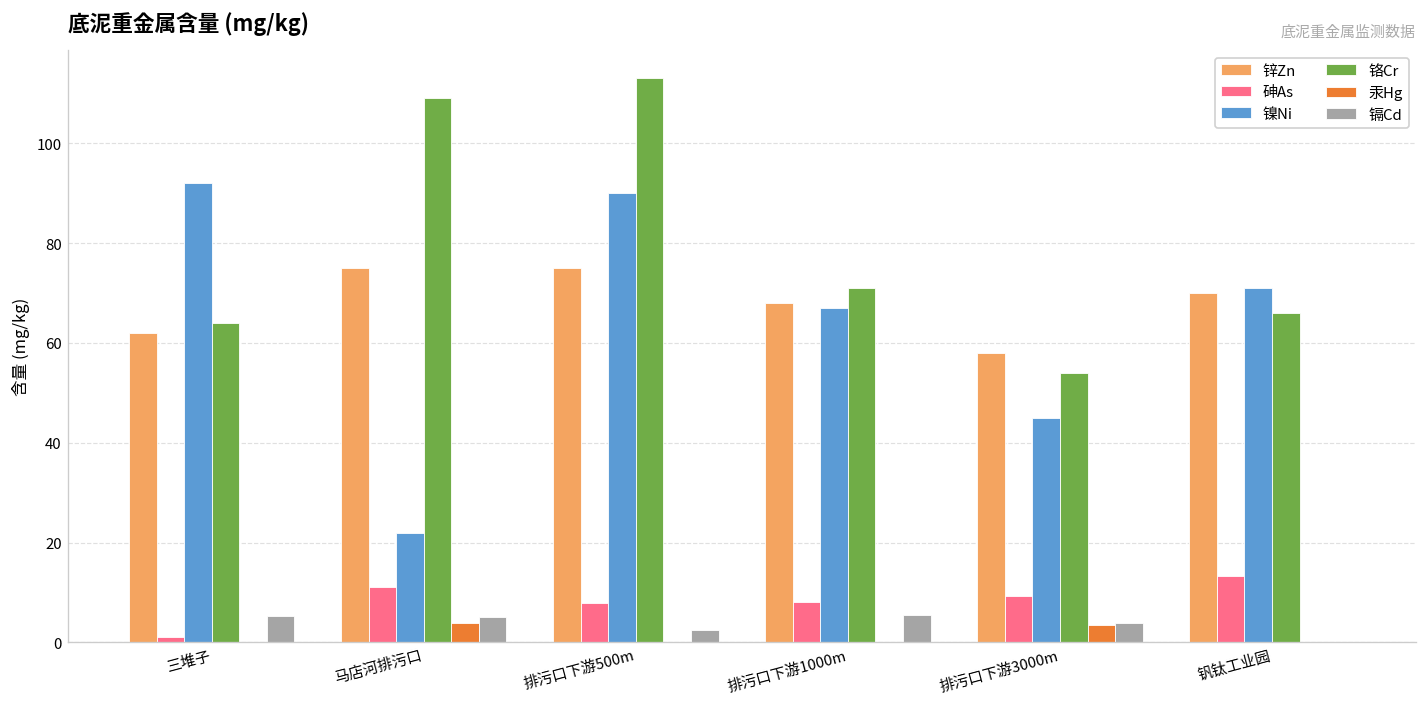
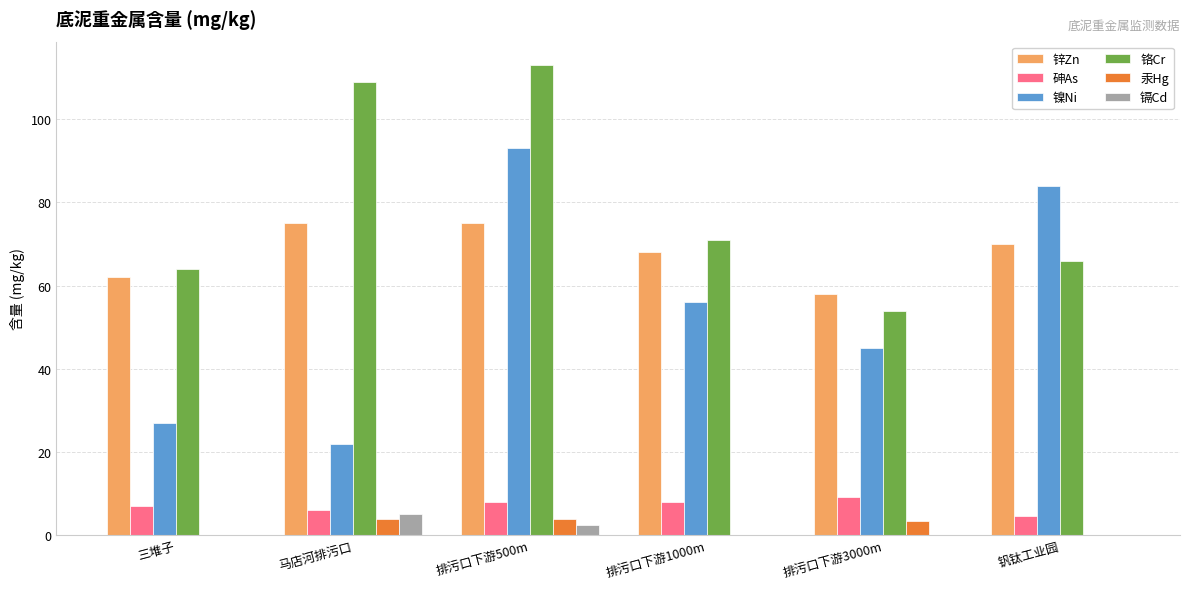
  {
    "锌Zn": {
      "三堆子": 62,
      "马店河排污口": 75,
      "排污口下游500m": 75,
      "排污口下游1000m": 68,
      "排污口下游3000m": 58,
      "钒钛工业园": 70
    },
    "砷As": {
-     "三堆子": 1,
-     "马店河排污口": 11,
+     "三堆子": 7,
+     "马店河排污口": 6,
      "排污口下游500m": 8,
      "排污口下游1000m": 8,
      "排污口下游3000m": 9,
-     "钒钛工业园": 13
+     "钒钛工业园": 5
    },
    "镍Ni": {
-     "三堆子": 92,
+     "三堆子": 27,
      "马店河排污口": 22,
-     "排污口下游500m": 90,
-     "排污口下游1000m": 67,
+     "排污口下游500m": 93,
+     "排污口下游1000m": 56,
      "排污口下游3000m": 45,
-     "钒钛工业园": 71
+     "钒钛工业园": 84
    },
    "铬Cr": {
      "三堆子": 64,
      "马店河排污口": 109,
      "排污口下游500m": 113,
      "排污口下游1000m": 71,
      "排污口下游3000m": 54,
      "钒钛工业园": 66
    },
    "汞Hg": {
      "马店河排污口": 4,
-     "排污口下游500m": 0,
+     "排污口下游500m": 4,
      "排污口下游3000m": 3
    },
    "镉Cd": {
-     "三堆子": 5,
+     "三堆子": 0,
      "马店河排污口": 5,
      "排污口下游500m": 2,
-     "排污口下游1000m": 6,
-     "排污口下游3000m": 4
+     "排污口下游1000m": 0,
+     "排污口下游3000m": 0
    }
  }
